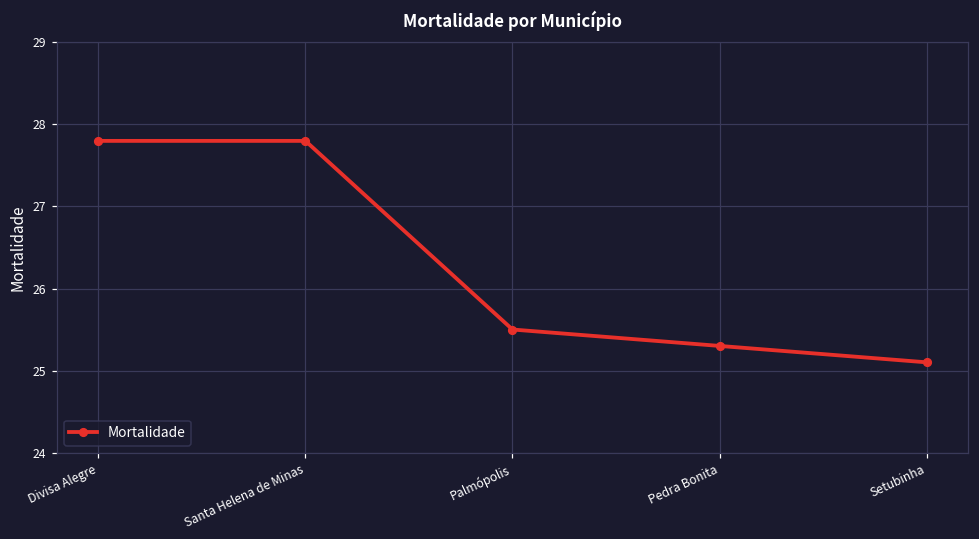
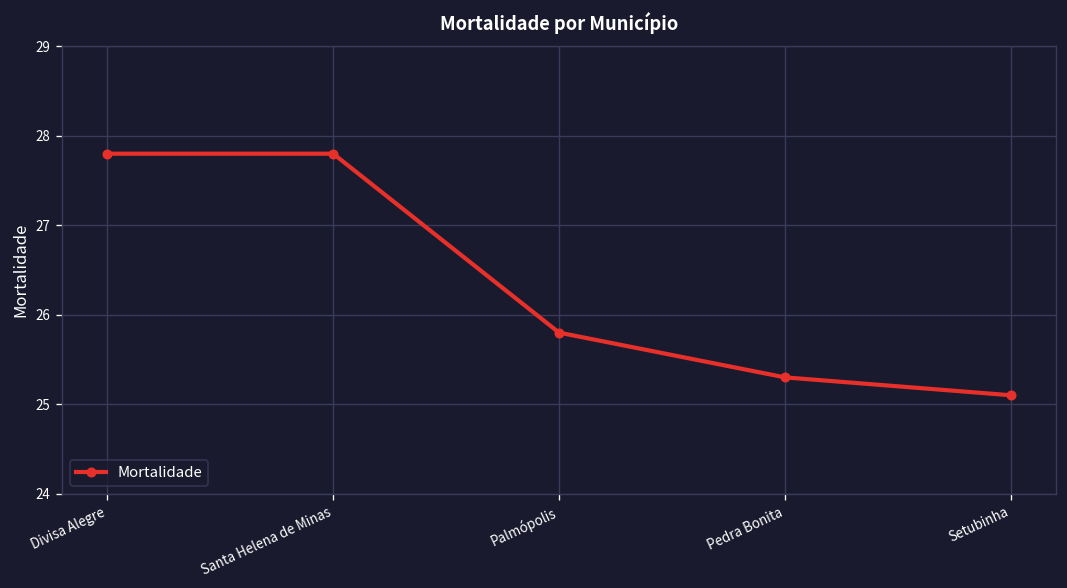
  {
    "Divisa Alegre": 27.8,
    "Santa Helena de Minas": 27.8,
-   "Palmópolis": 25.5,
+   "Palmópolis": 25.8,
    "Pedra Bonita": 25.3,
    "Setubinha": 25.1
  }
